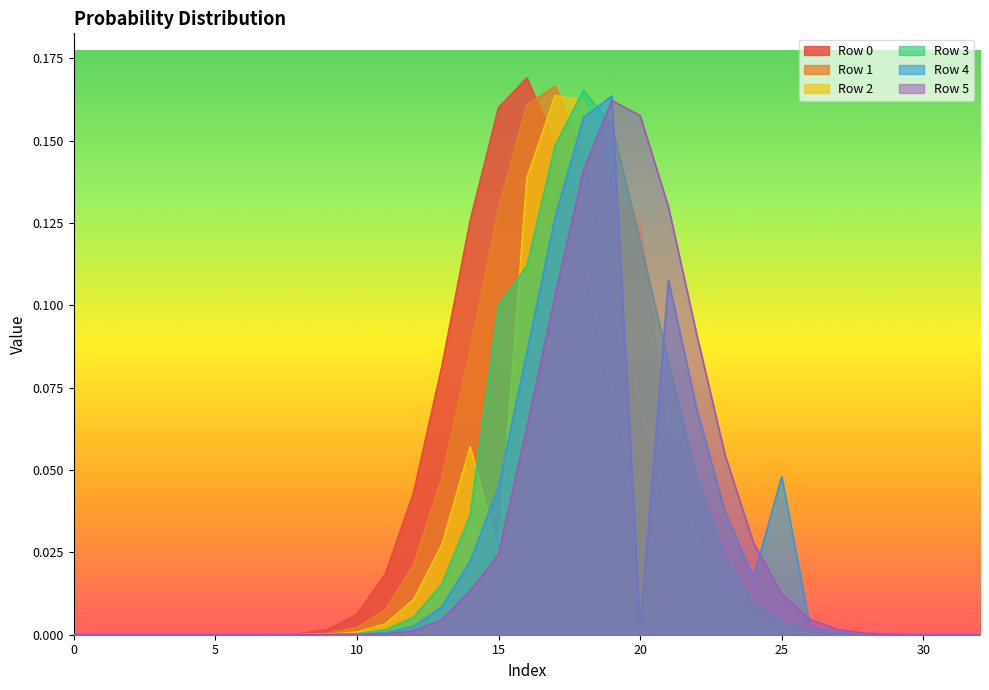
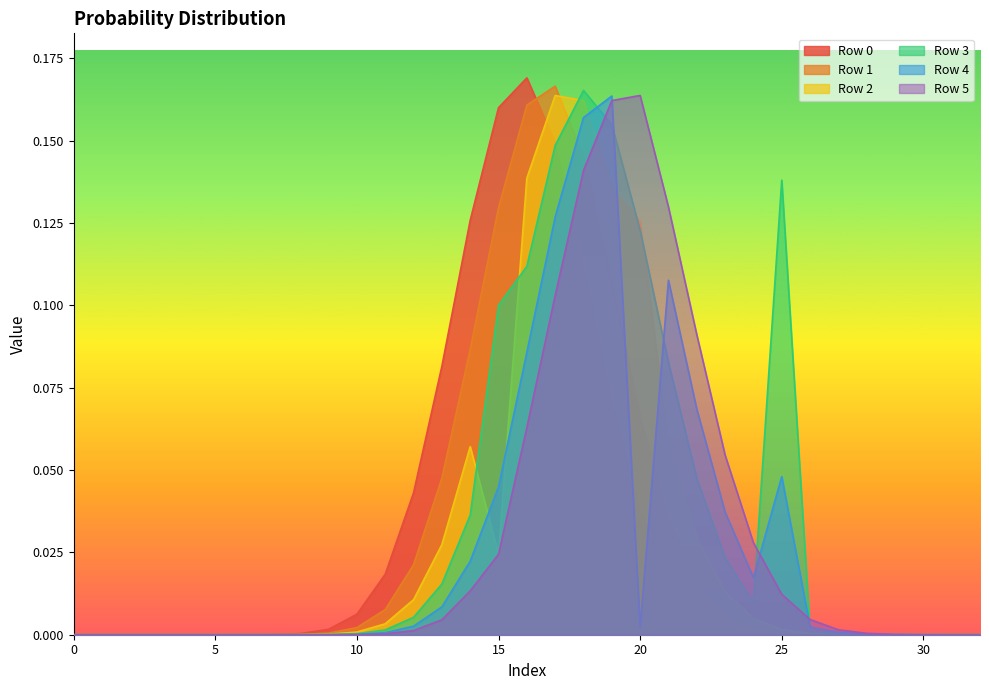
  {
    "Row 2": {
      "20": 0.125,
      "25": 0.002
    },
    "Row 3": {
      "15": 0.100,
-     "20": 0.119,
-     "25": 0.004
+     "20": 0.123,
+     "25": 0.138
    },
    "Row 4": {
      "15": 0.045,
      "20": 0.002,
      "25": 0.048
    },
    "Row 5": {
-     "20": 0.158,
+     "20": 0.164,
      "25": 0.012
    }
  }
